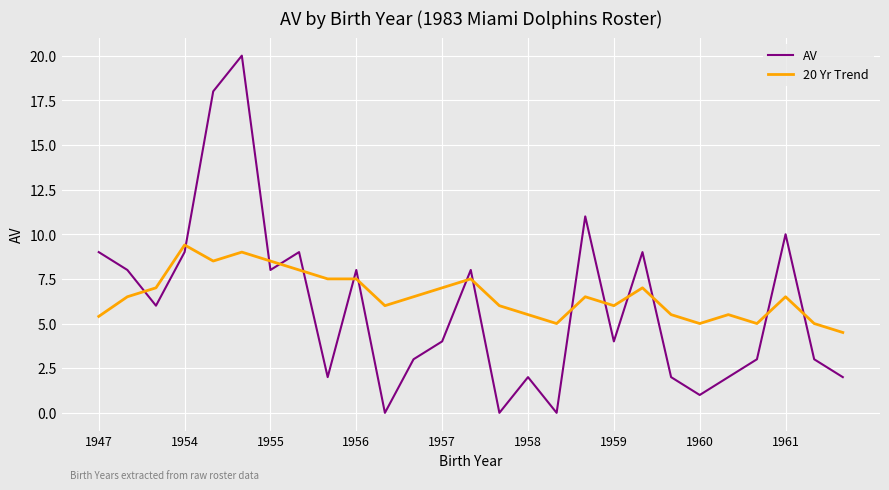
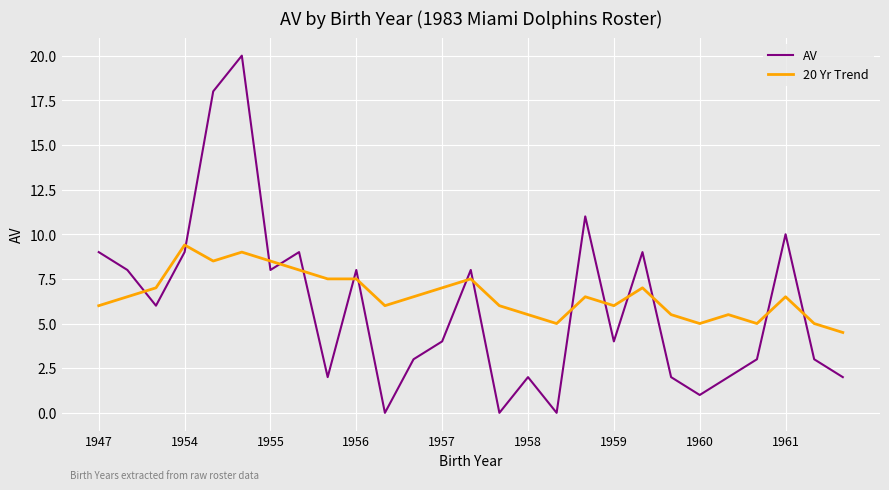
  {
    "AV": {
      "1947": 9.0,
      "1954": 9.0
    },
    "20 Yr Trend": {
-     "1947": 5.4,
+     "1947": 6.0,
      "1954": 9.4
    }
  }
